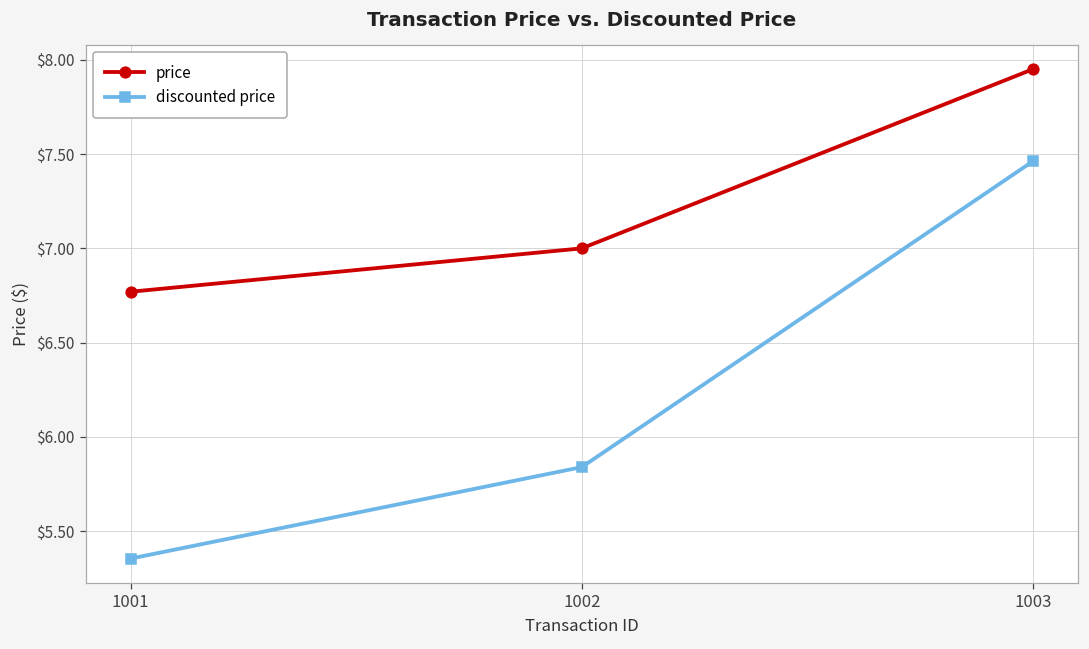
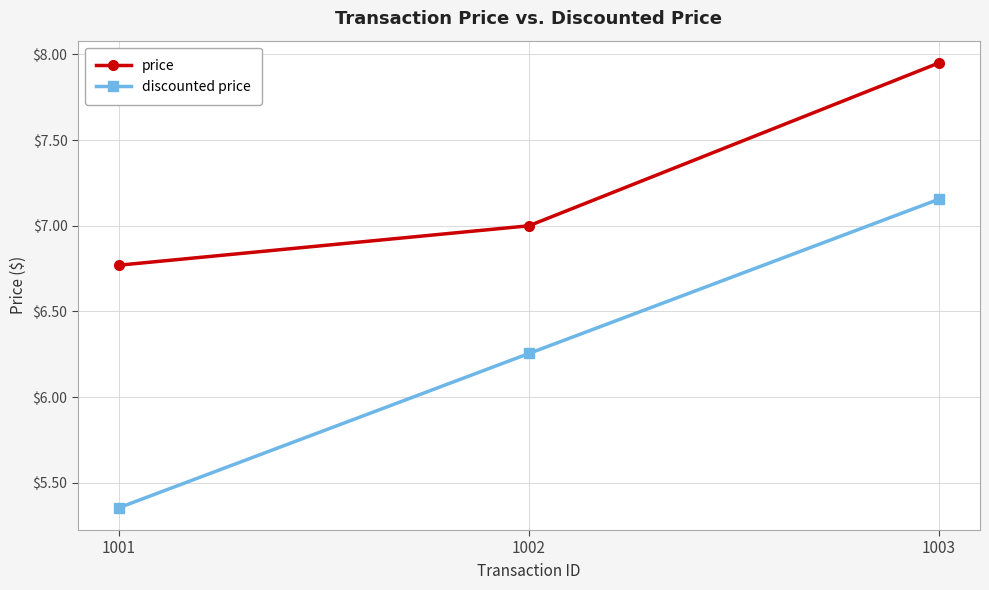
  {
    "price": {
      "1001": "$6.77",
      "1002": "$7.00",
      "1003": "$7.95"
    },
    "discounted price": {
      "1001": "$5.36",
-     "1002": "$5.84",
-     "1003": "$7.46"
+     "1002": "$6.26",
+     "1003": "$7.16"
    }
  }
